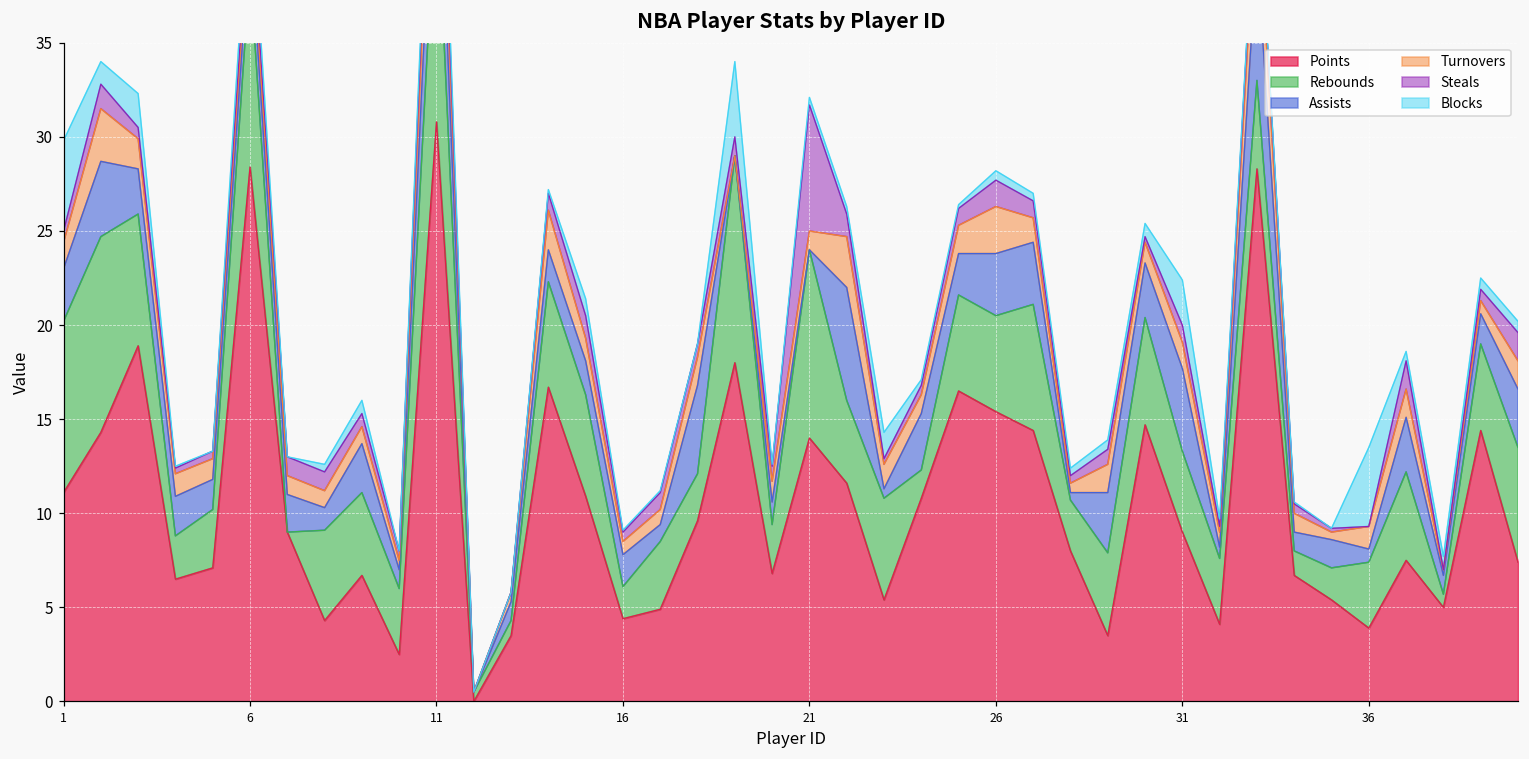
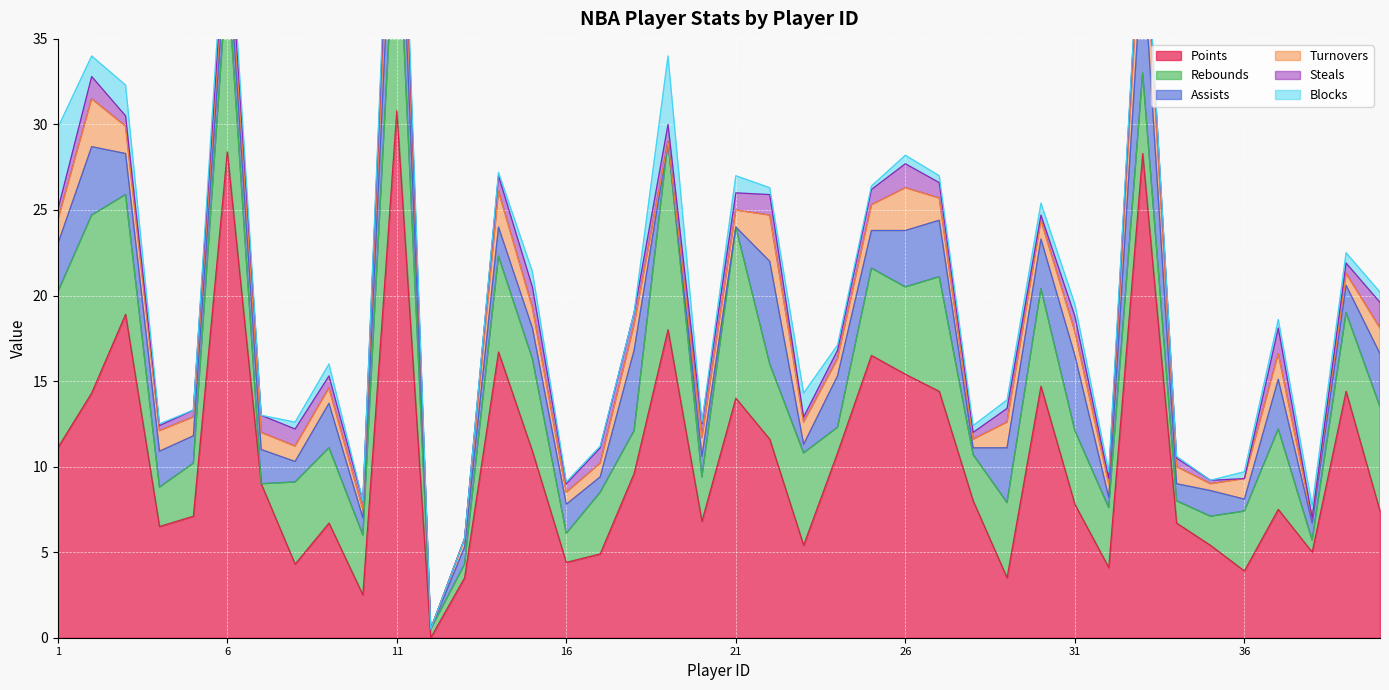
  {
    "Points": {
      "1": 11.1,
      "6": 28.4,
      "11": 30.8,
      "16": 4.4,
      "21": 14.0,
      "26": 15.4,
-     "31": 9.0,
+     "31": 7.8,
      "36": 3.9
    },
    "Rebounds": {
      "1": 9.1,
      "16": 1.7,
      "26": 5.1,
      "31": 4.3,
      "36": 3.5
    },
    "Assists": {
      "1": 2.8,
      "16": 1.7,
      "26": 3.3,
      "31": 4.4,
      "36": 0.7
    },
    "Turnovers": {
      "1": 1.4,
      "16": 0.7,
      "21": 1.0,
      "26": 2.5,
      "31": 1.4
    },
    "Steals": {
      "1": 0.6,
-     "21": 6.7,
+     "21": 1.0,
      "26": 1.4,
      "31": 0.9
    },
    "Blocks": {
      "1": 4.8,
-     "21": 0.4,
+     "21": 1.0,
      "26": 0.5,
-     "31": 2.4,
-     "36": 4.2
+     "31": 0.7,
+     "36": 0.4
    }
  }
